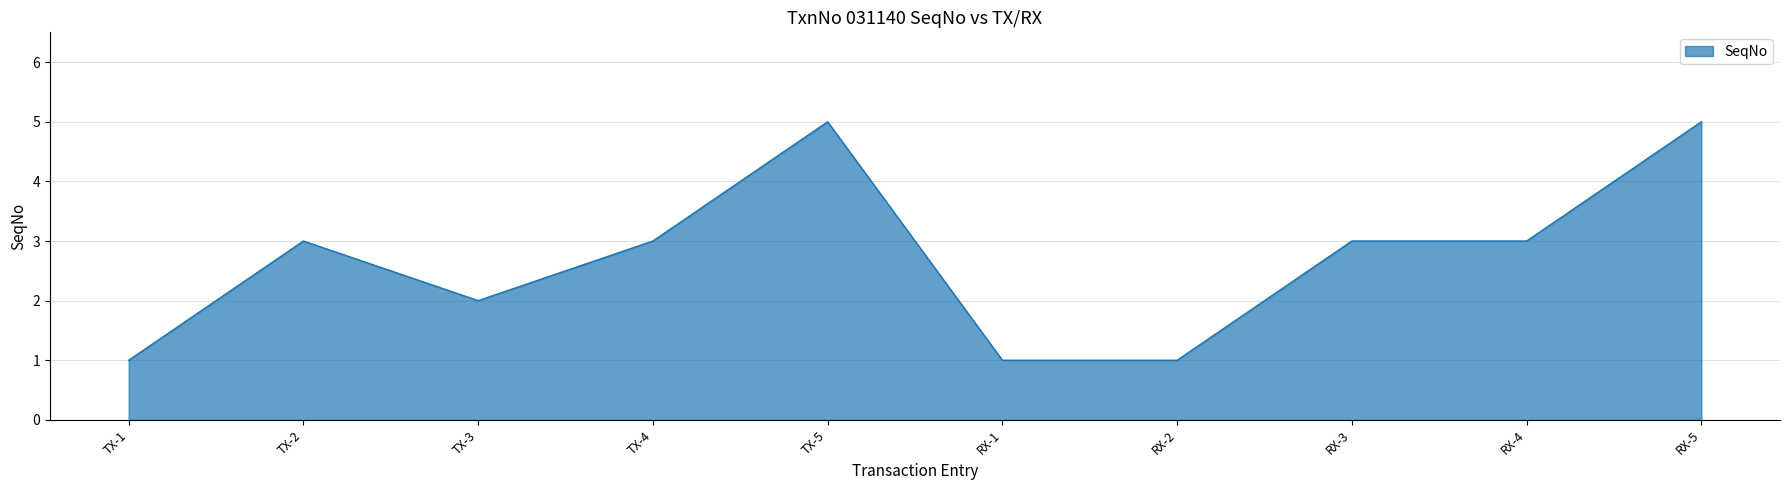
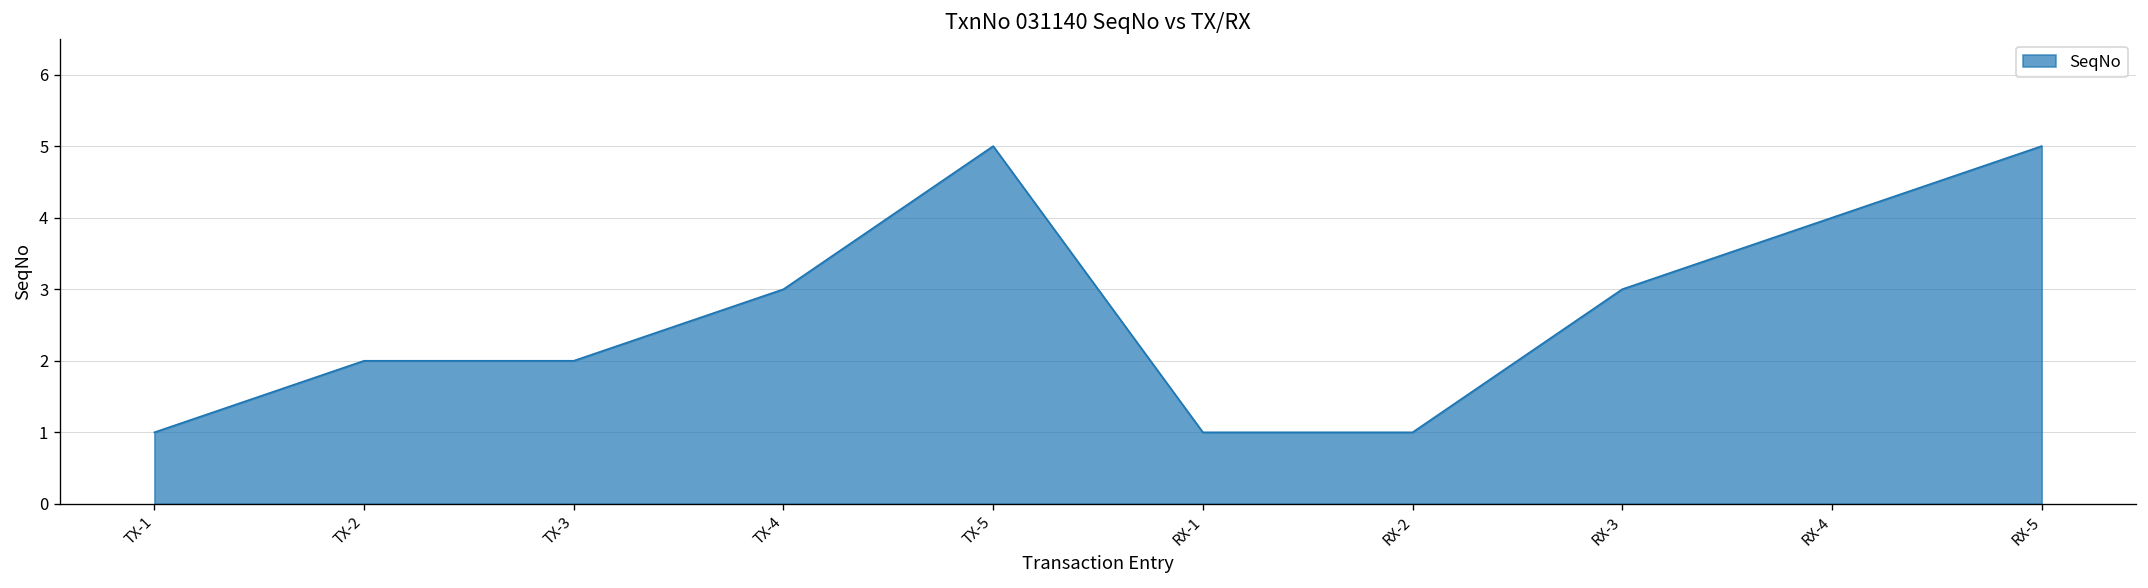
  {
    "TX-1": 1,
-   "TX-2": 3,
+   "TX-2": 2,
    "TX-3": 2,
    "TX-4": 3,
    "TX-5": 5,
    "RX-1": 1,
    "RX-2": 1,
    "RX-3": 3,
-   "RX-4": 3,
+   "RX-4": 4,
    "RX-5": 5
  }
